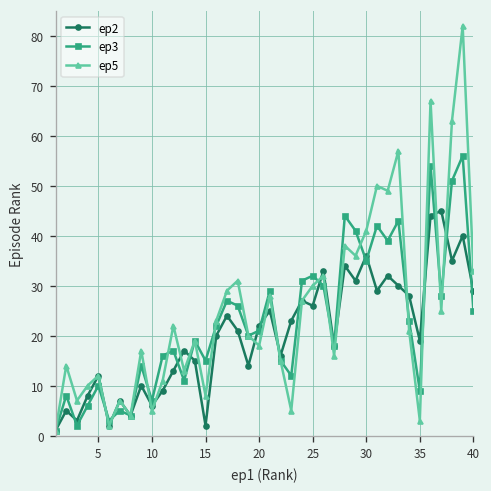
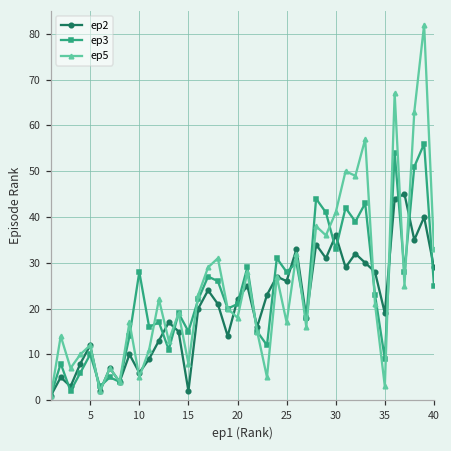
  {
    "ep2": {
      "10": 6,
      "15": 2,
      "20": 22,
      "25": 26,
      "30": 36,
      "35": 19,
      "40": 29
    },
    "ep3": {
      "5": 10,
-     "10": 7,
+     "10": 28,
      "15": 15,
      "20": 21,
-     "25": 32,
-     "30": 35,
+     "25": 28,
+     "30": 33,
      "35": 9,
      "40": 25
    },
    "ep5": {
      "10": 5,
      "15": 8,
      "20": 18,
-     "25": 30,
+     "25": 17,
      "30": 41,
      "35": 3,
      "40": 33
    }
  }
